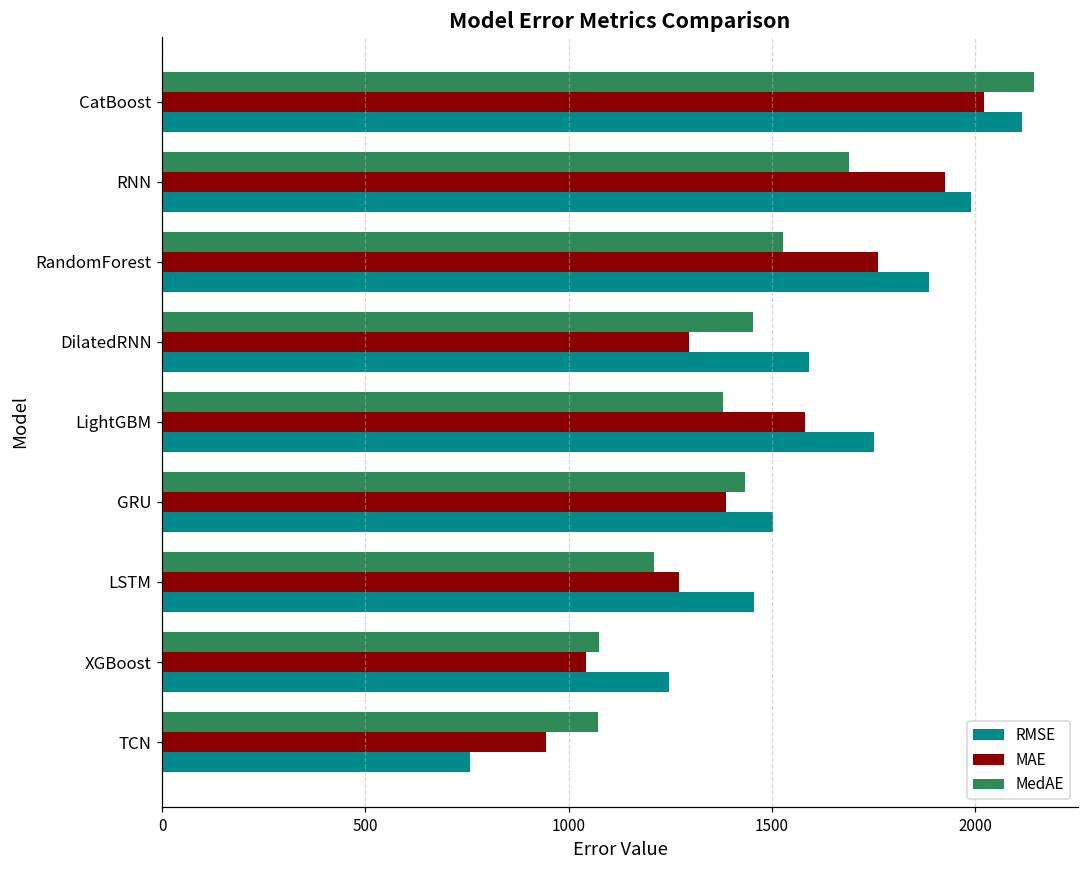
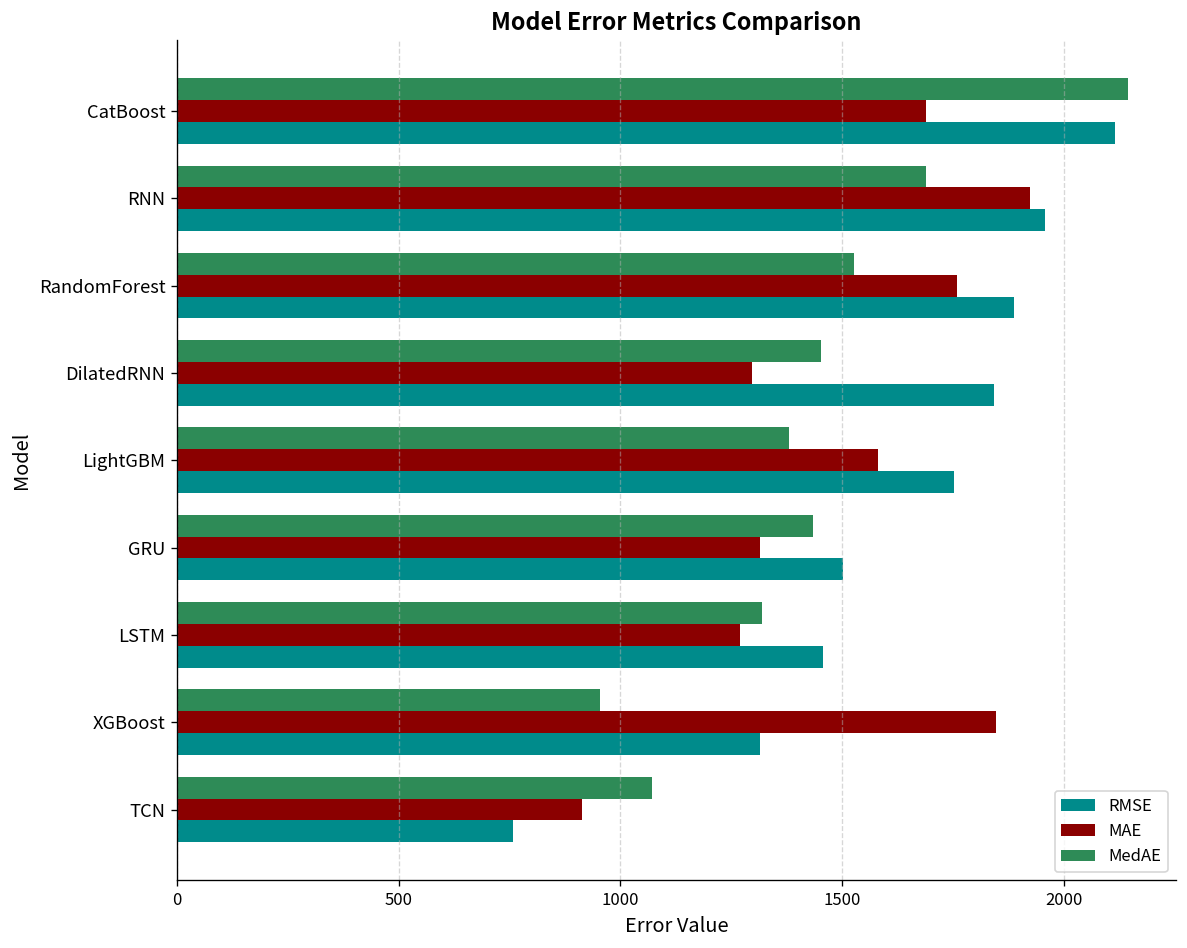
  {
    "RMSE": {
      "CatBoost": 2120,
-     "RNN": 1990,
+     "RNN": 1960,
      "RandomForest": 1890,
-     "DilatedRNN": 1590,
+     "DilatedRNN": 1840,
      "LightGBM": 1750,
      "GRU": 1500,
      "LSTM": 1460,
-     "XGBoost": 1250,
+     "XGBoost": 1320,
      "TCN": 760
    },
    "MAE": {
-     "CatBoost": 2020,
+     "CatBoost": 1690,
      "RNN": 1930,
      "RandomForest": 1760,
      "DilatedRNN": 1300,
      "LightGBM": 1580,
-     "GRU": 1390,
+     "GRU": 1320,
      "LSTM": 1270,
-     "XGBoost": 1040,
-     "TCN": 940
+     "XGBoost": 1850,
+     "TCN": 910
    },
    "MedAE": {
      "CatBoost": 2150,
      "RNN": 1690,
      "RandomForest": 1530,
      "DilatedRNN": 1450,
      "LightGBM": 1380,
      "GRU": 1430,
-     "LSTM": 1210,
-     "XGBoost": 1080,
+     "LSTM": 1320,
+     "XGBoost": 950,
      "TCN": 1070
    }
  }
